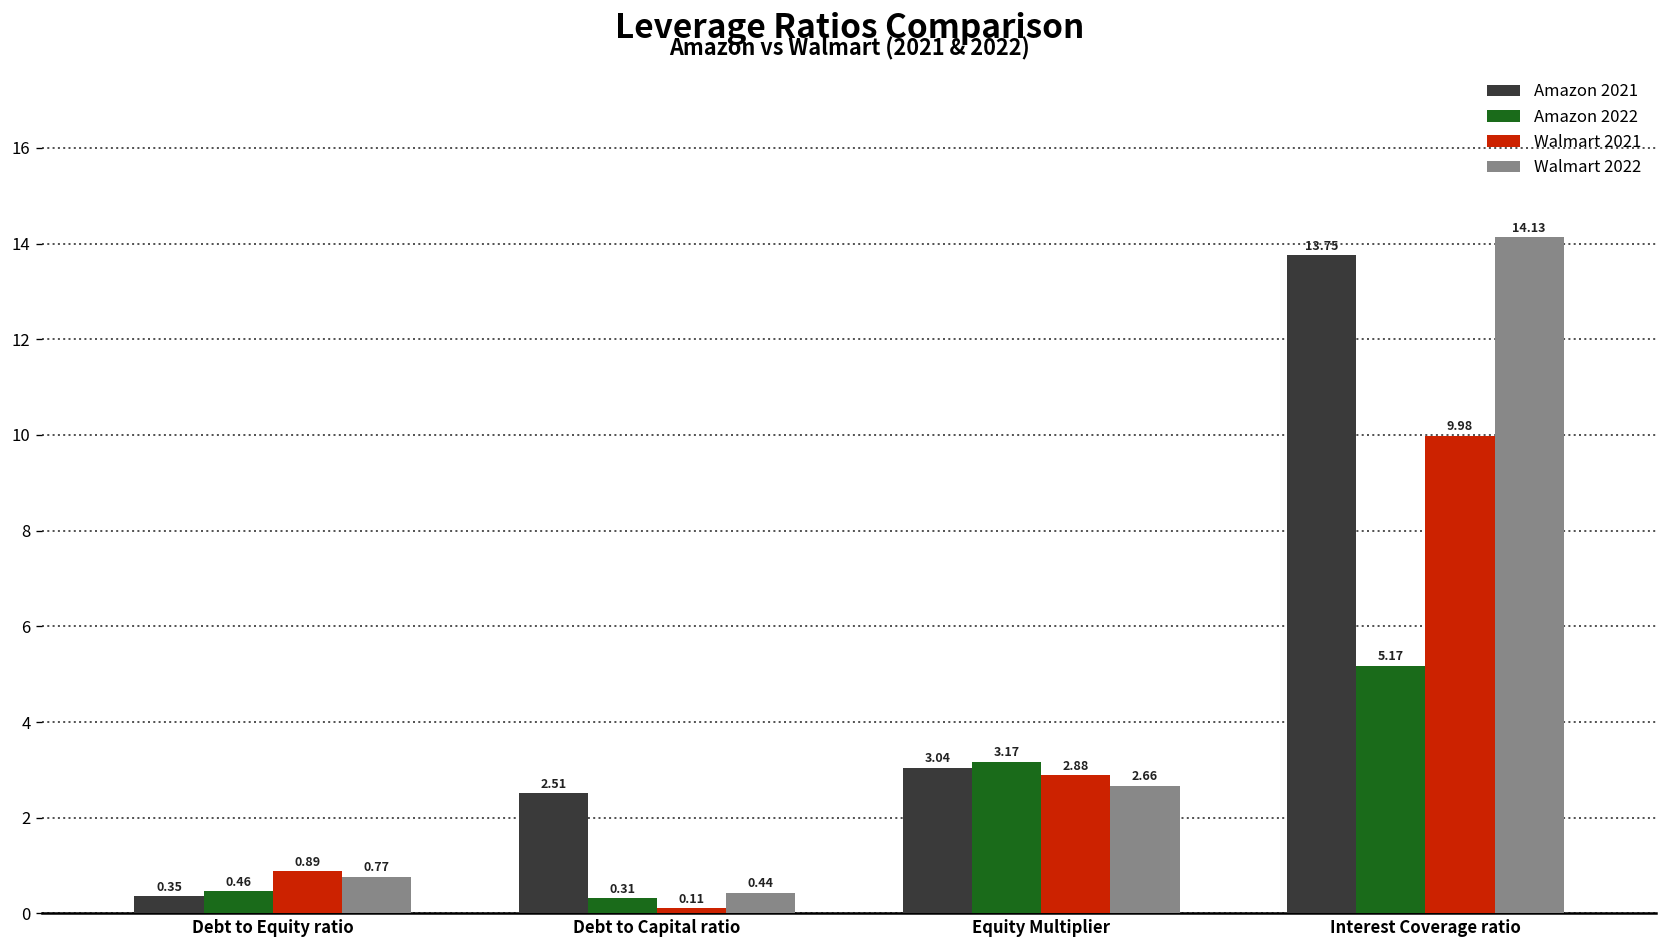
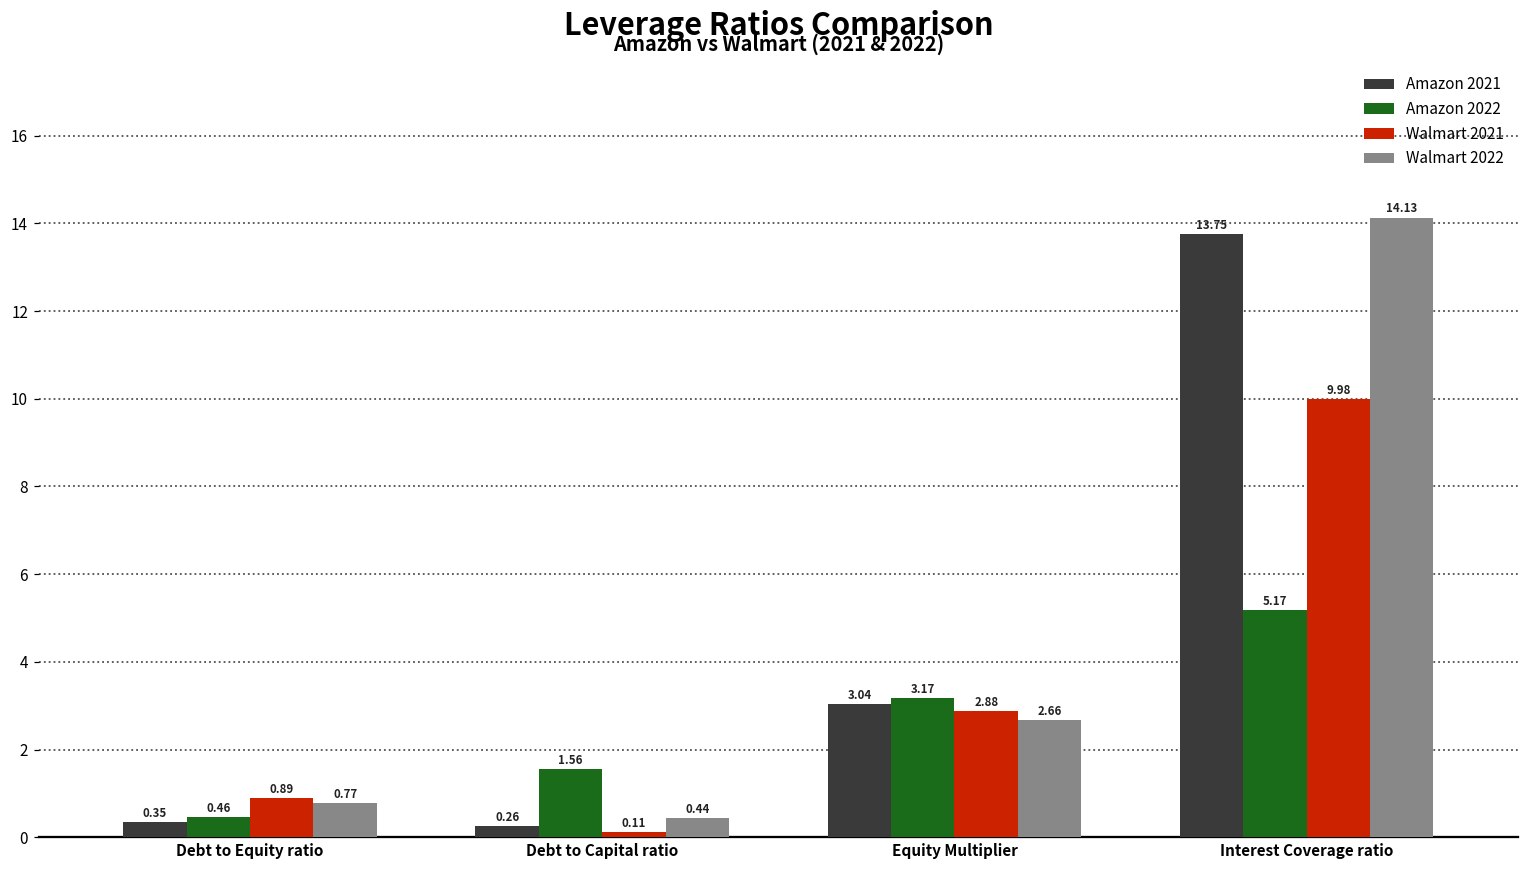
  {
    "Amazon 2021": {
      "Debt to Equity ratio": 0.35,
-     "Debt to Capital ratio": 2.51,
+     "Debt to Capital ratio": 0.26,
      "Equity Multiplier": 3.04,
      "Interest Coverage ratio": 13.75
    },
    "Amazon 2022": {
      "Debt to Equity ratio": 0.46,
-     "Debt to Capital ratio": 0.31,
+     "Debt to Capital ratio": 1.56,
      "Equity Multiplier": 3.17,
      "Interest Coverage ratio": 5.17
    },
    "Walmart 2021": {
      "Debt to Equity ratio": 0.89,
      "Debt to Capital ratio": 0.11,
      "Equity Multiplier": 2.88,
      "Interest Coverage ratio": 9.98
    },
    "Walmart 2022": {
      "Debt to Equity ratio": 0.77,
      "Debt to Capital ratio": 0.44,
      "Equity Multiplier": 2.66,
      "Interest Coverage ratio": 14.13
    }
  }
